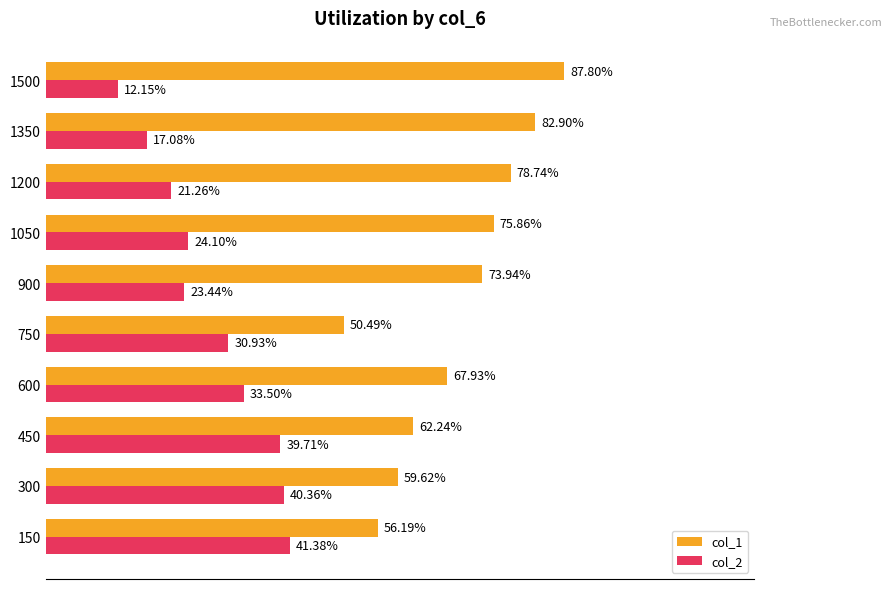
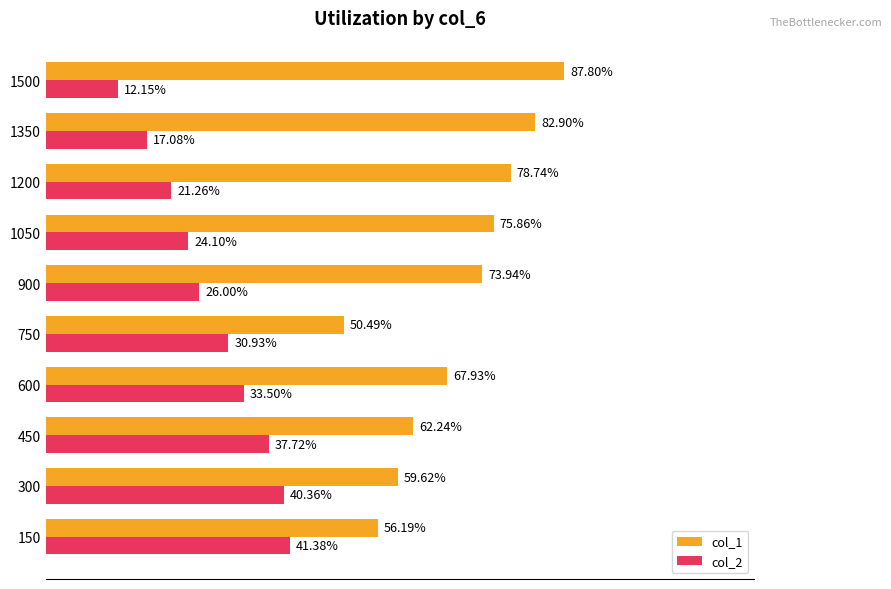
  {
    "col_1": {
      "1500": "87.80%",
      "1350": "82.90%",
      "1200": "78.74%",
      "1050": "75.86%",
      "900": "73.94%",
      "750": "50.49%",
      "600": "67.93%",
      "450": "62.24%",
      "300": "59.62%",
      "150": "56.19%"
    },
    "col_2": {
      "1500": "12.15%",
      "1350": "17.08%",
      "1200": "21.26%",
      "1050": "24.10%",
-     "900": "23.44%",
+     "900": "26.00%",
      "750": "30.93%",
      "600": "33.50%",
-     "450": "39.71%",
+     "450": "37.72%",
      "300": "40.36%",
      "150": "41.38%"
    }
  }
